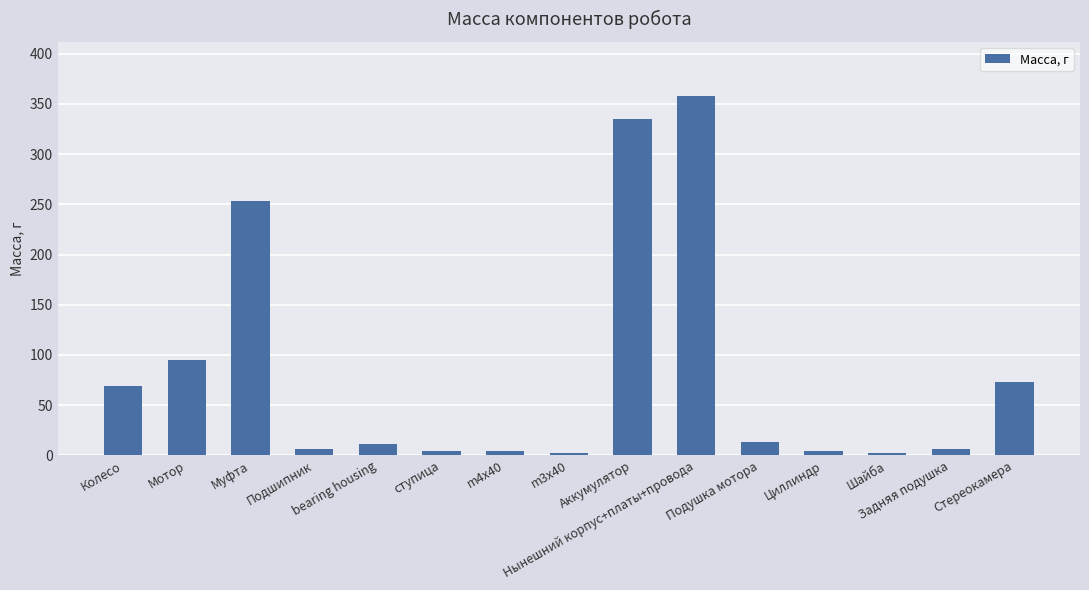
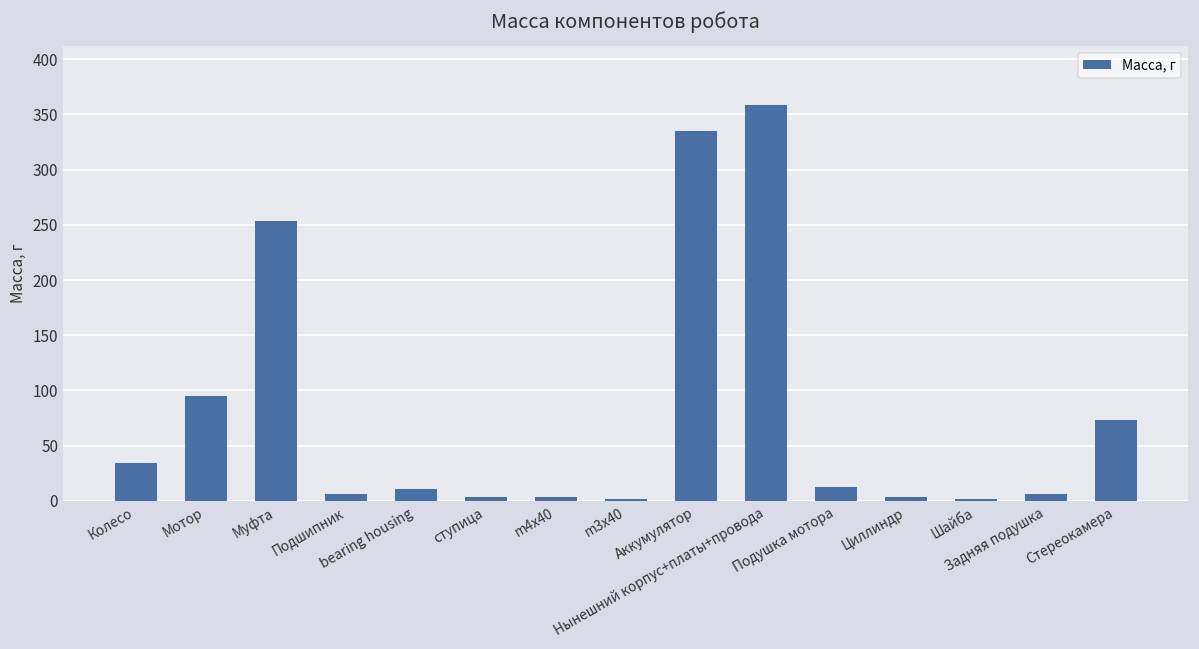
  {
-   "Колесо": 69,
+   "Колесо": 34,
    "Мотор": 95,
    "Муфта": 253,
    "Подшипник": 6,
    "bearing housing": 11,
    "ступица": 4,
    "m4x40": 4,
    "Аккумулятор": 335,
    "Нынешний корпус+платы+провода": 358,
    "Подушка мотора": 13,
    "Циллиндр": 4,
    "Задняя подушка": 6,
    "Стереокамера": 73
  }
